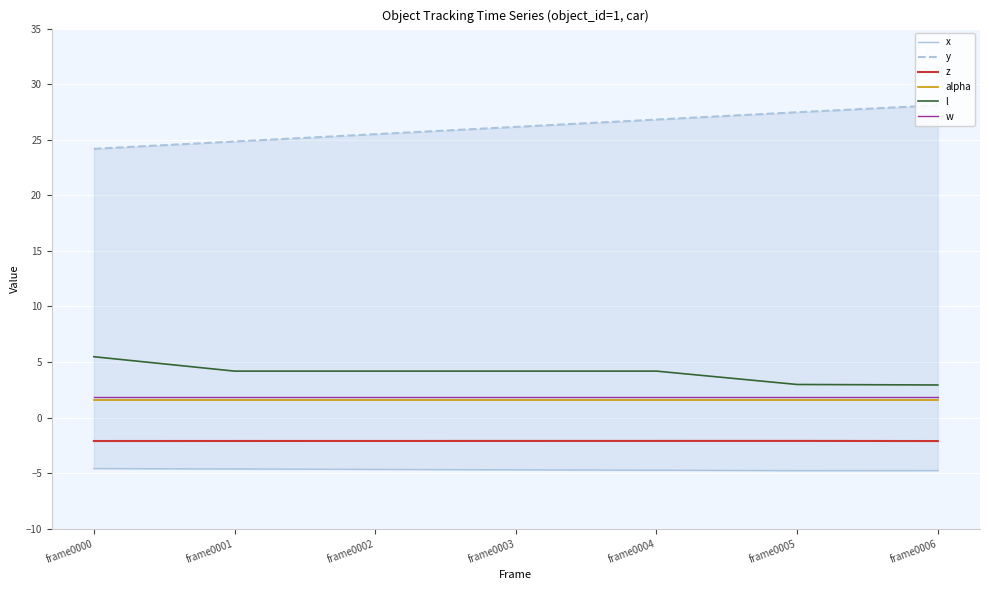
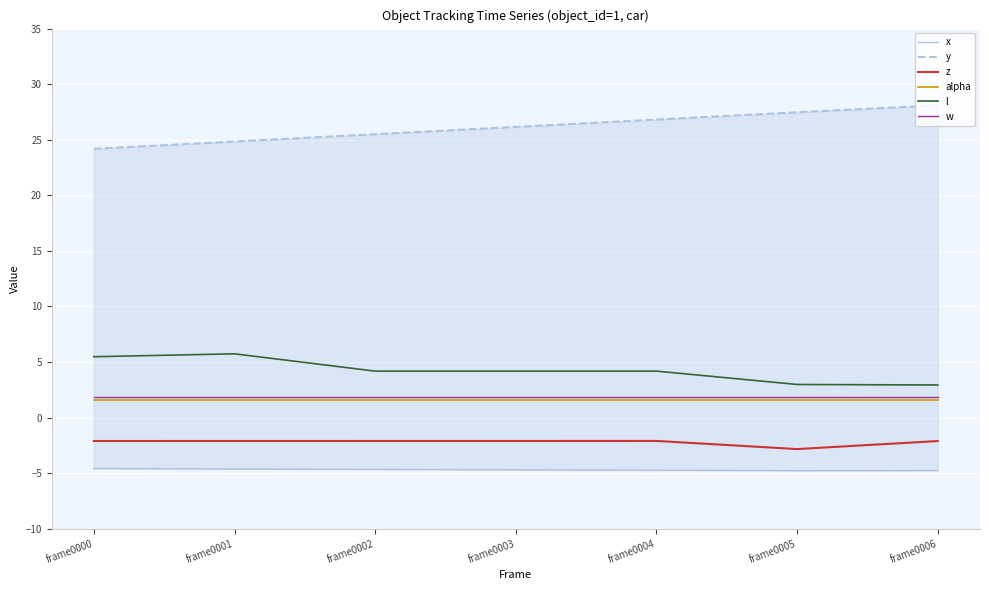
  {
    "z": {
      "frame0000": -2.1,
      "frame0001": -2.1,
      "frame0002": -2.1,
      "frame0003": -2.1,
      "frame0004": -2.1,
-     "frame0005": -2.1,
+     "frame0005": -2.8,
      "frame0006": -2.1
    },
    "alpha": {
      "frame0000": 1.6,
      "frame0001": 1.6,
      "frame0002": 1.6,
      "frame0003": 1.6,
      "frame0004": 1.6,
      "frame0005": 1.6,
      "frame0006": 1.6
    },
    "l": {
      "frame0000": 5.5,
-     "frame0001": 4.2,
+     "frame0001": 5.7,
      "frame0002": 4.2,
      "frame0003": 4.2,
      "frame0004": 4.2,
      "frame0005": 3.0,
      "frame0006": 2.9
    },
    "w": {
      "frame0000": 1.9,
      "frame0001": 1.9,
      "frame0002": 1.9,
      "frame0003": 1.9,
      "frame0004": 1.9,
      "frame0005": 1.9,
      "frame0006": 1.9
    }
  }
